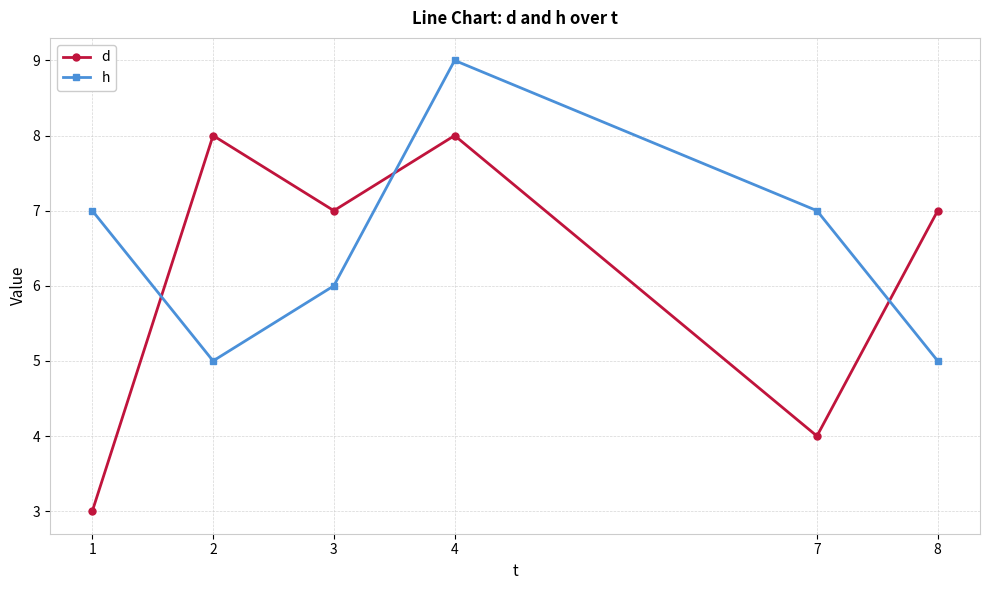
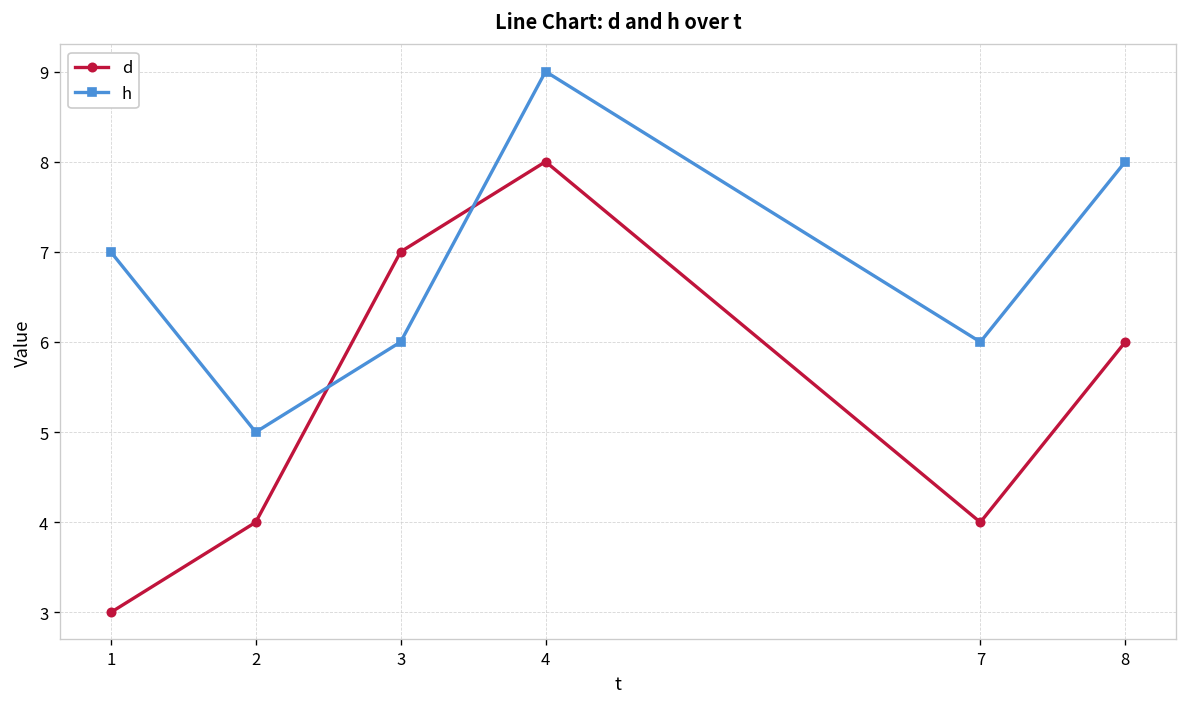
  {
    "d": {
      "1": 3,
-     "2": 8,
+     "2": 4,
      "3": 7,
      "4": 8,
      "7": 4,
-     "8": 7
+     "8": 6
    },
    "h": {
      "1": 7,
      "2": 5,
      "3": 6,
      "4": 9,
-     "7": 7,
-     "8": 5
+     "7": 6,
+     "8": 8
    }
  }
